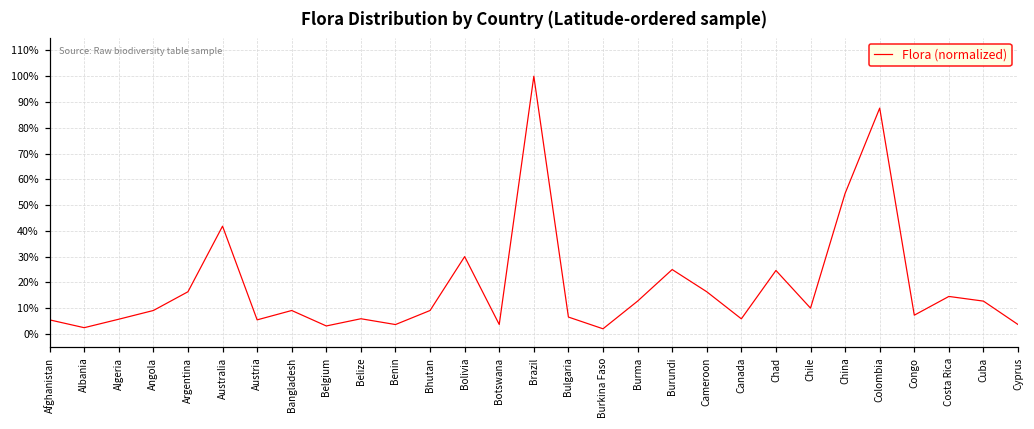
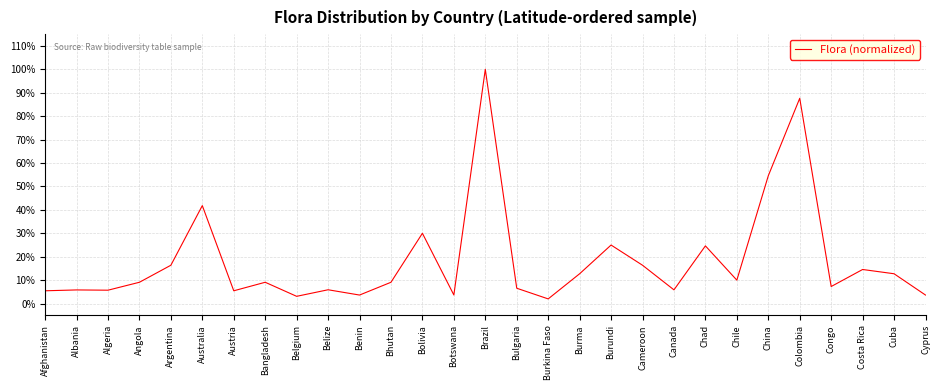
  {
    "Afghanistan": "5%",
-   "Albania": "2%",
+   "Albania": "6%",
    "Algeria": "6%",
    "Angola": "9%",
    "Argentina": "16%",
    "Australia": "42%",
    "Austria": "5%",
    "Bangladesh": "9%",
    "Belgium": "3%",
    "Belize": "6%",
    "Benin": "4%",
    "Bhutan": "9%",
    "Bolivia": "30%",
    "Botswana": "4%",
    "Brazil": "100%",
    "Bulgaria": "7%",
    "Burkina Faso": "2%",
    "Burma": "13%",
    "Burundi": "25%",
    "Cameroon": "16%",
    "Canada": "6%",
    "Chad": "25%",
    "Chile": "10%",
    "China": "55%",
    "Colombia": "88%",
    "Congo": "7%",
    "Costa Rica": "15%",
    "Cuba": "13%",
    "Cyprus": "4%"
  }
